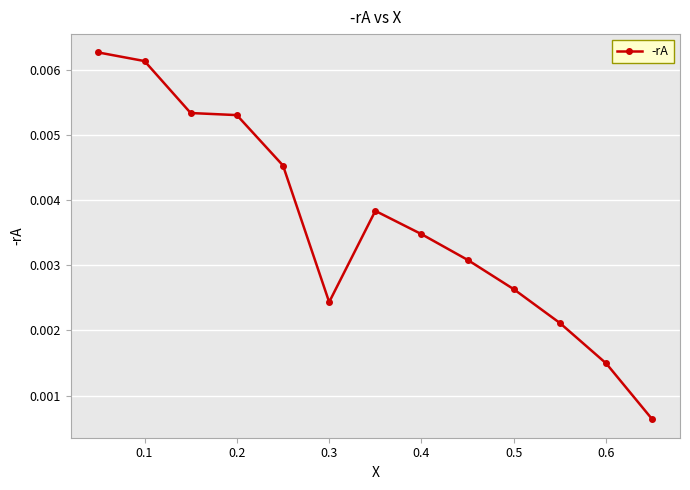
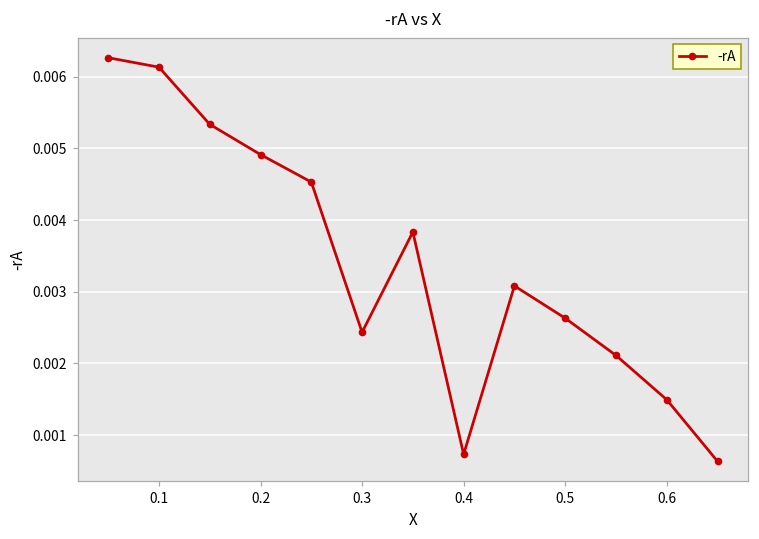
  {
    "0.1": 0.0061,
-   "0.2": 0.0053,
+   "0.2": 0.0049,
    "0.3": 0.0024,
-   "0.4": 0.0035,
+   "0.4": 0.0007,
    "0.5": 0.0026,
    "0.6": 0.0015
  }
